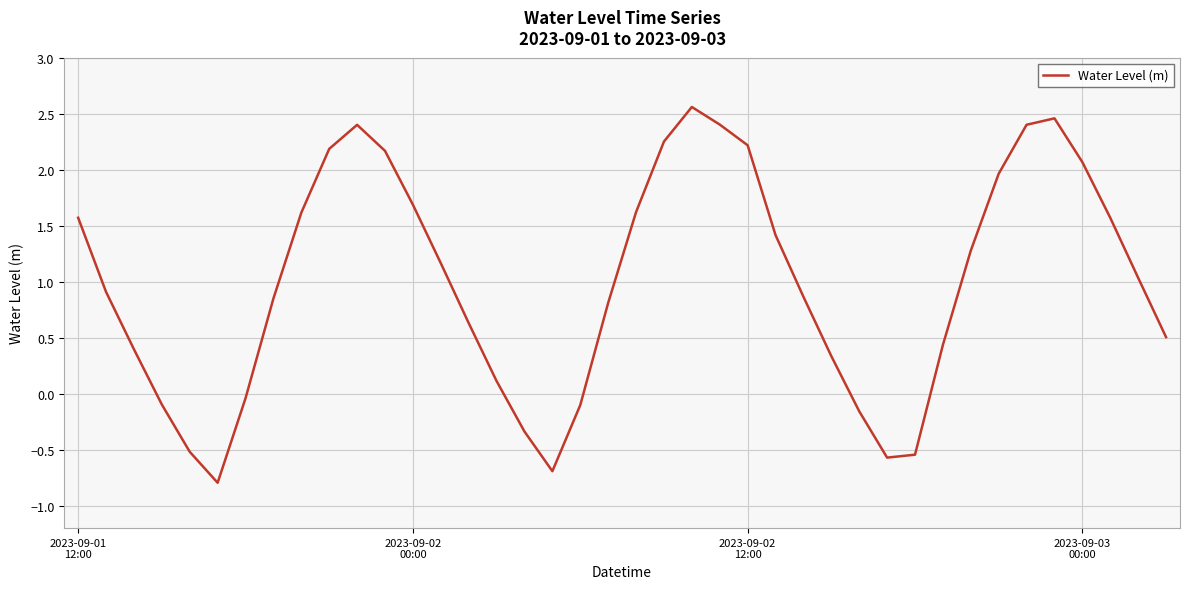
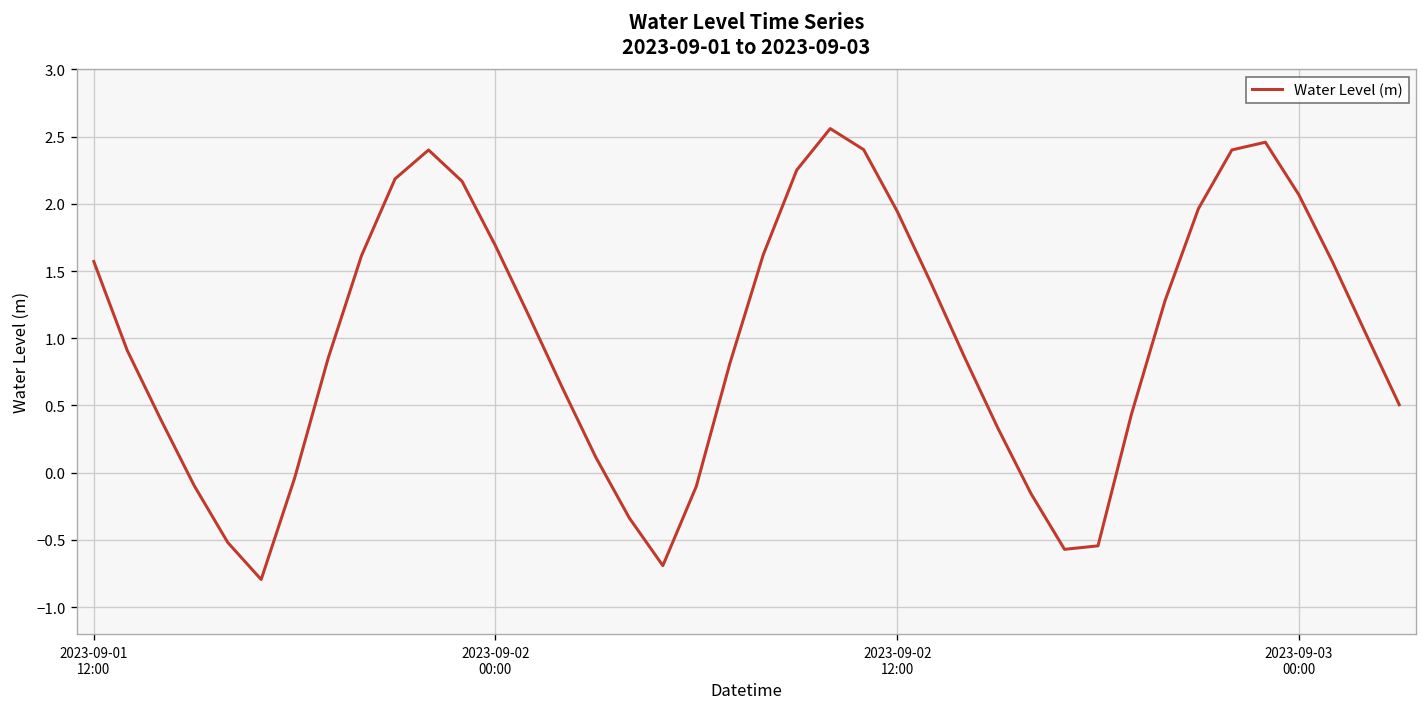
  {
    "2023-09-01 12:00": 1.57,
    "2023-09-02 00:00": 1.69,
-   "2023-09-02 12:00": 2.22,
+   "2023-09-02 12:00": 1.95,
    "2023-09-03 00:00": 2.07
  }
